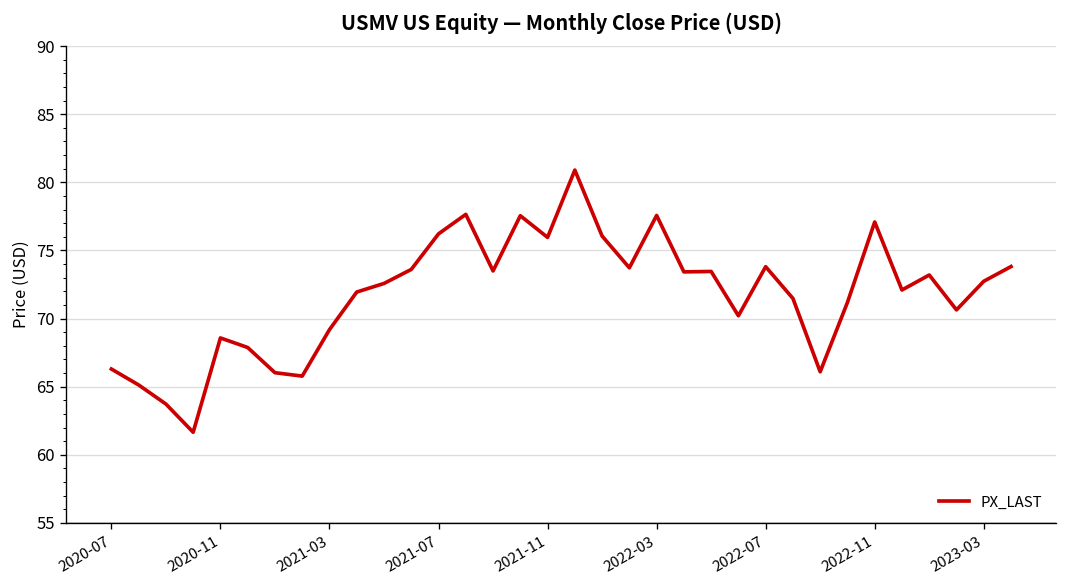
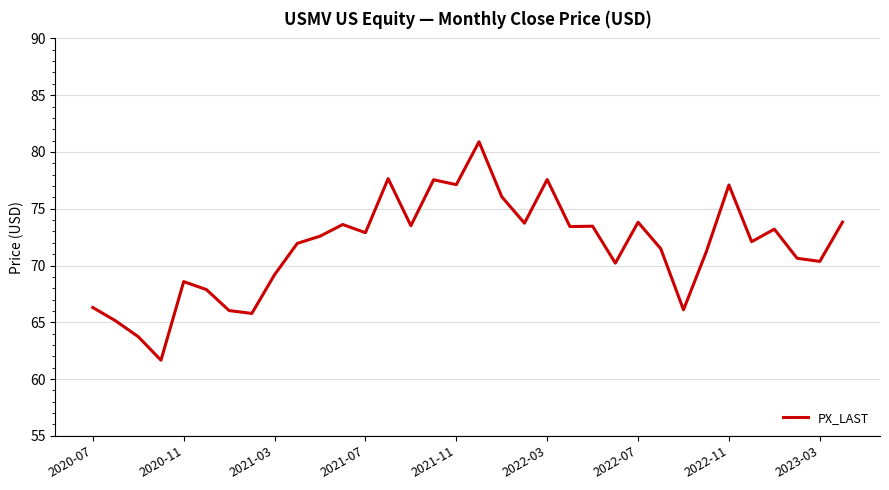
  {
    "2020-07": 66.3,
    "2020-11": 68.6,
    "2021-03": 69.2,
-   "2021-07": 76.2,
-   "2021-11": 76.0,
+   "2021-07": 72.9,
+   "2021-11": 77.1,
    "2022-03": 77.6,
    "2022-07": 73.8,
    "2022-11": 77.1,
-   "2023-03": 72.7
+   "2023-03": 70.4
  }
